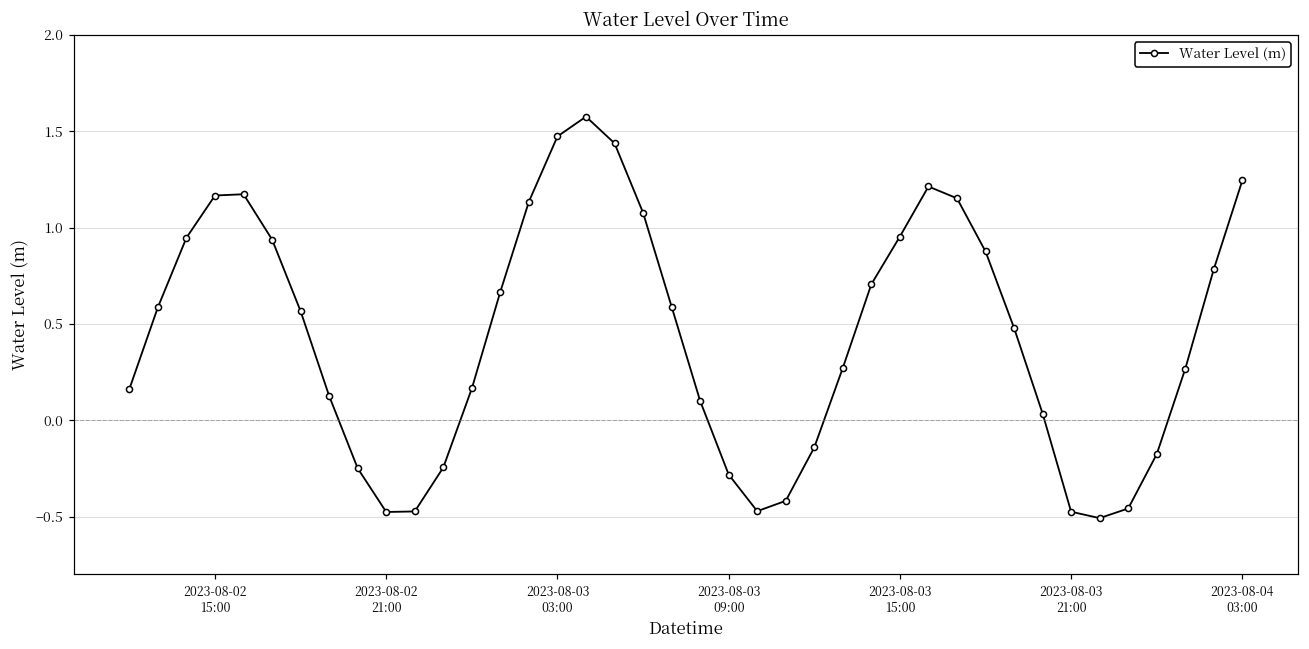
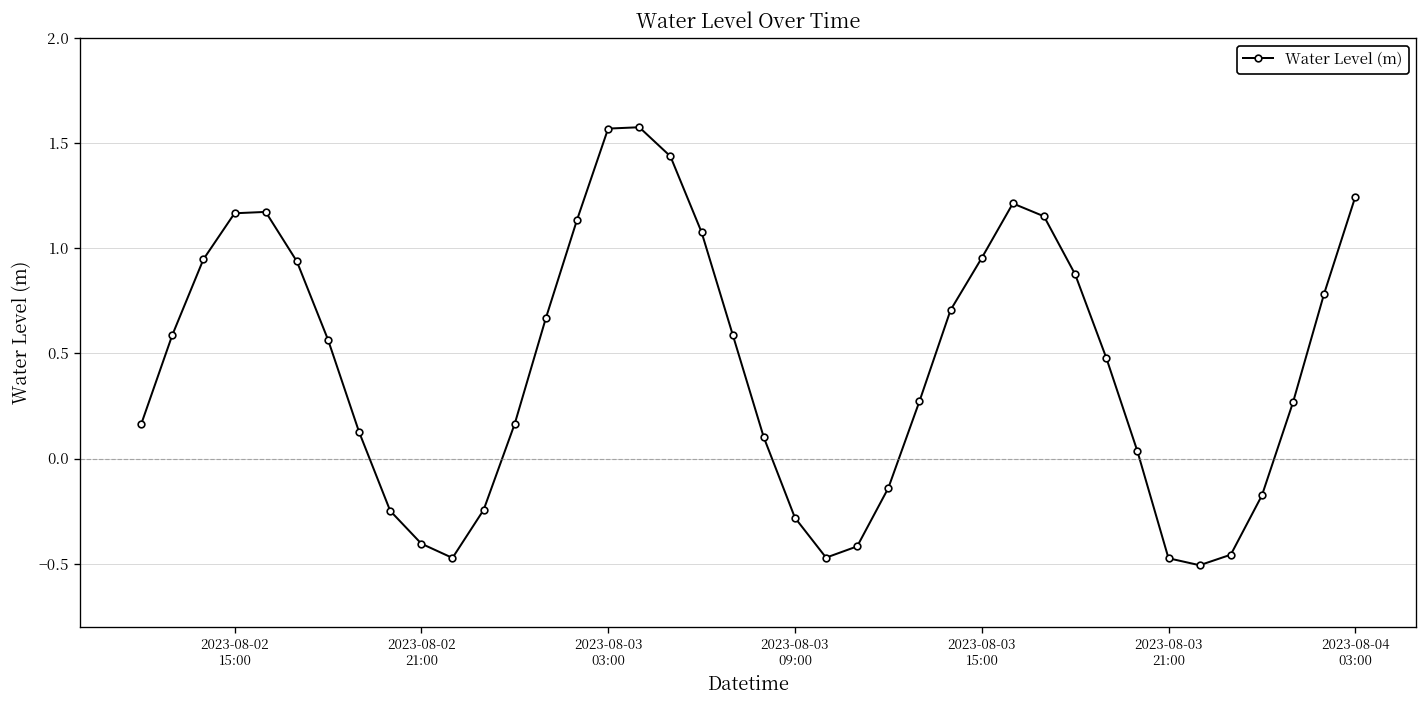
  {
    "2023-08-02 15:00": 1.17,
-   "2023-08-02 21:00": -0.48,
-   "2023-08-03 03:00": 1.47,
+   "2023-08-02 21:00": -0.41,
+   "2023-08-03 03:00": 1.57,
    "2023-08-03 09:00": -0.28,
    "2023-08-03 15:00": 0.95,
    "2023-08-03 21:00": -0.47,
    "2023-08-04 03:00": 1.25
  }
